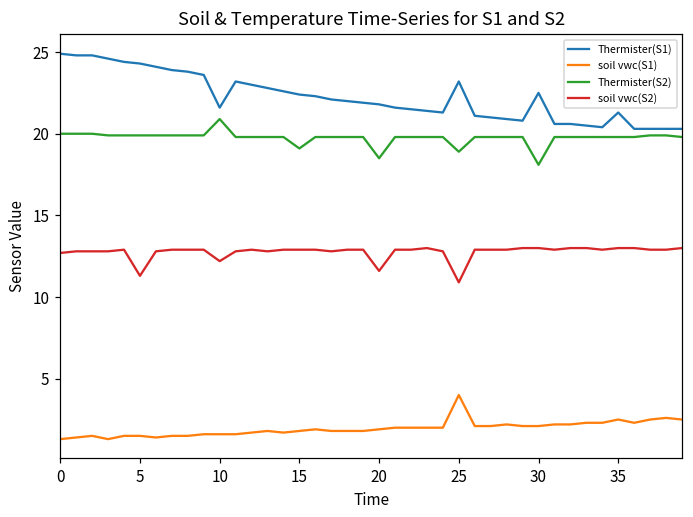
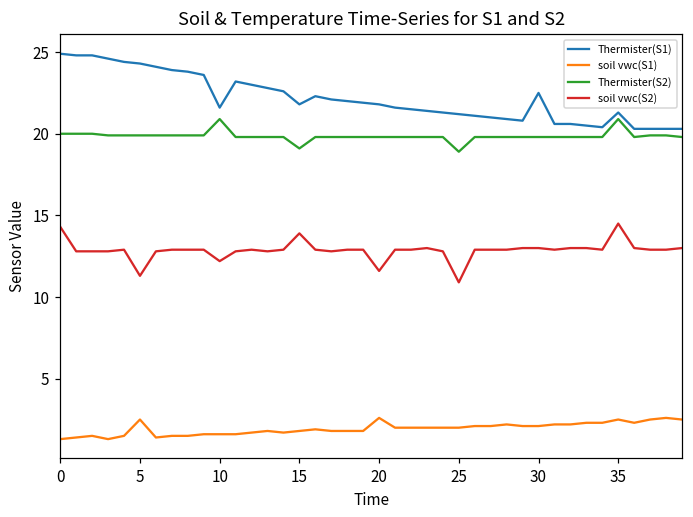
  {
    "Thermister(S1)": {
      "0": 24.9,
      "5": 24.3,
      "10": 21.6,
-     "15": 22.4,
+     "15": 21.8,
      "20": 21.8,
-     "25": 23.2,
+     "25": 21.2,
      "30": 22.5
    },
    "soil vwc(S1)": {
      "0": 1.3,
-     "5": 1.5,
+     "5": 2.5,
      "10": 1.6,
      "15": 1.8,
-     "20": 1.9,
-     "25": 4,
+     "20": 2.6,
+     "25": 2,
      "30": 2.1,
      "35": 2.5
    },
    "Thermister(S2)": {
      "0": 20.0,
      "5": 19.9,
      "10": 20.9,
      "15": 19.1,
-     "20": 18.5,
+     "20": 19.8,
      "25": 18.9,
-     "30": 18.1,
-     "35": 19.8
+     "30": 19.8,
+     "35": 20.9
    },
    "soil vwc(S2)": {
-     "0": 12.7,
+     "0": 14.3,
      "5": 11.3,
      "10": 12.2,
-     "15": 12.9,
+     "15": 13.9,
      "20": 11.6,
      "25": 10.9,
      "30": 13.0,
-     "35": 13.0
+     "35": 14.5
    }
  }
